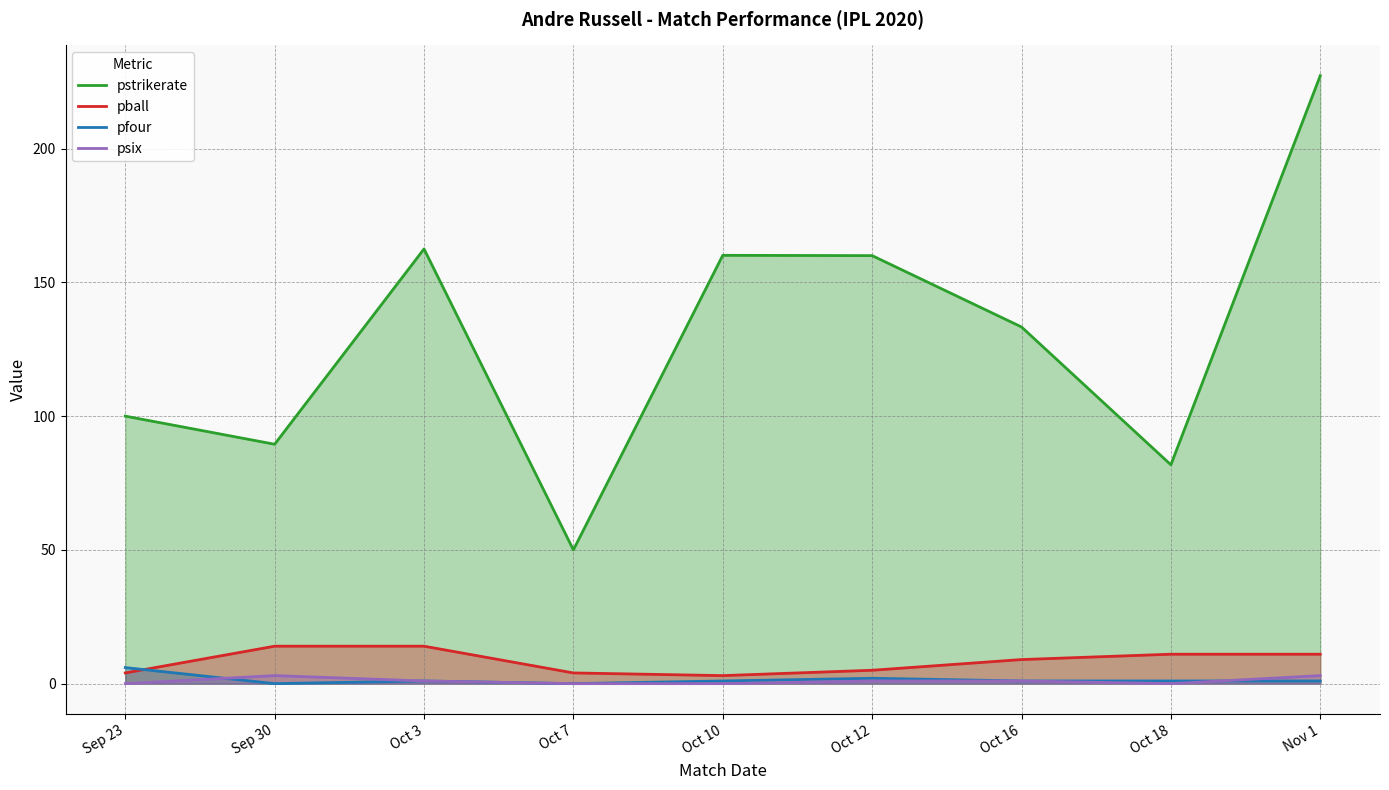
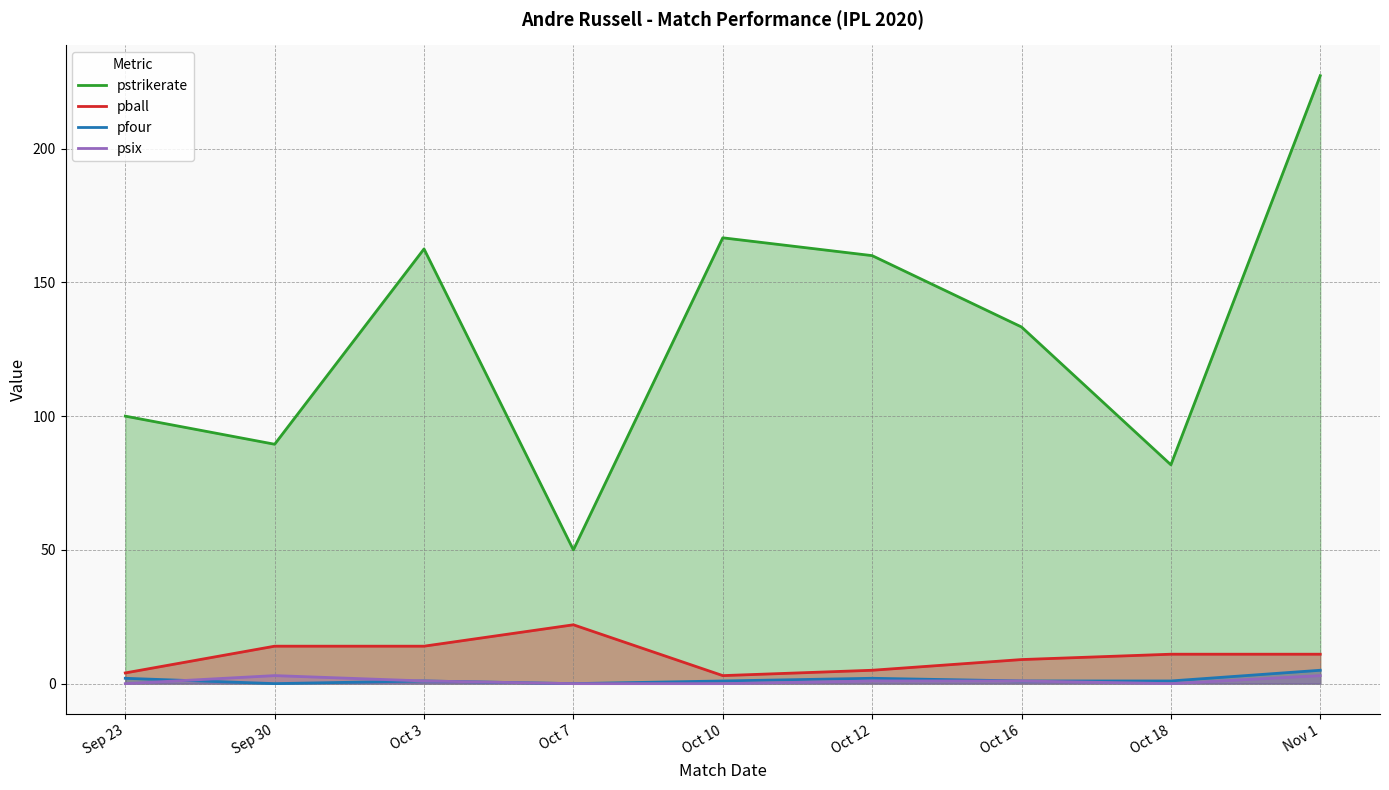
  {
    "pstrikerate": {
      "Sep 23": 100,
      "Sep 30": 89,
      "Oct 3": 163,
      "Oct 7": 50,
-     "Oct 10": 160,
+     "Oct 10": 167,
      "Oct 12": 160,
      "Oct 16": 133,
      "Oct 18": 82,
      "Nov 1": 227
    },
    "pball": {
      "Sep 23": 4,
      "Sep 30": 14,
      "Oct 3": 14,
-     "Oct 7": 4,
+     "Oct 7": 22,
      "Oct 10": 3,
      "Oct 12": 5,
      "Oct 16": 9,
      "Oct 18": 11,
      "Nov 1": 11
    },
    "pfour": {
-     "Sep 23": 6,
+     "Sep 23": 2,
      "Sep 30": 0,
      "Oct 10": 1,
      "Oct 12": 2,
      "Oct 18": 1,
-     "Nov 1": 1
+     "Nov 1": 5
    },
    "psix": {
      "Sep 23": 0,
      "Sep 30": 3,
      "Oct 10": 0,
      "Oct 12": 1,
      "Oct 18": 0,
      "Nov 1": 3
    }
  }
